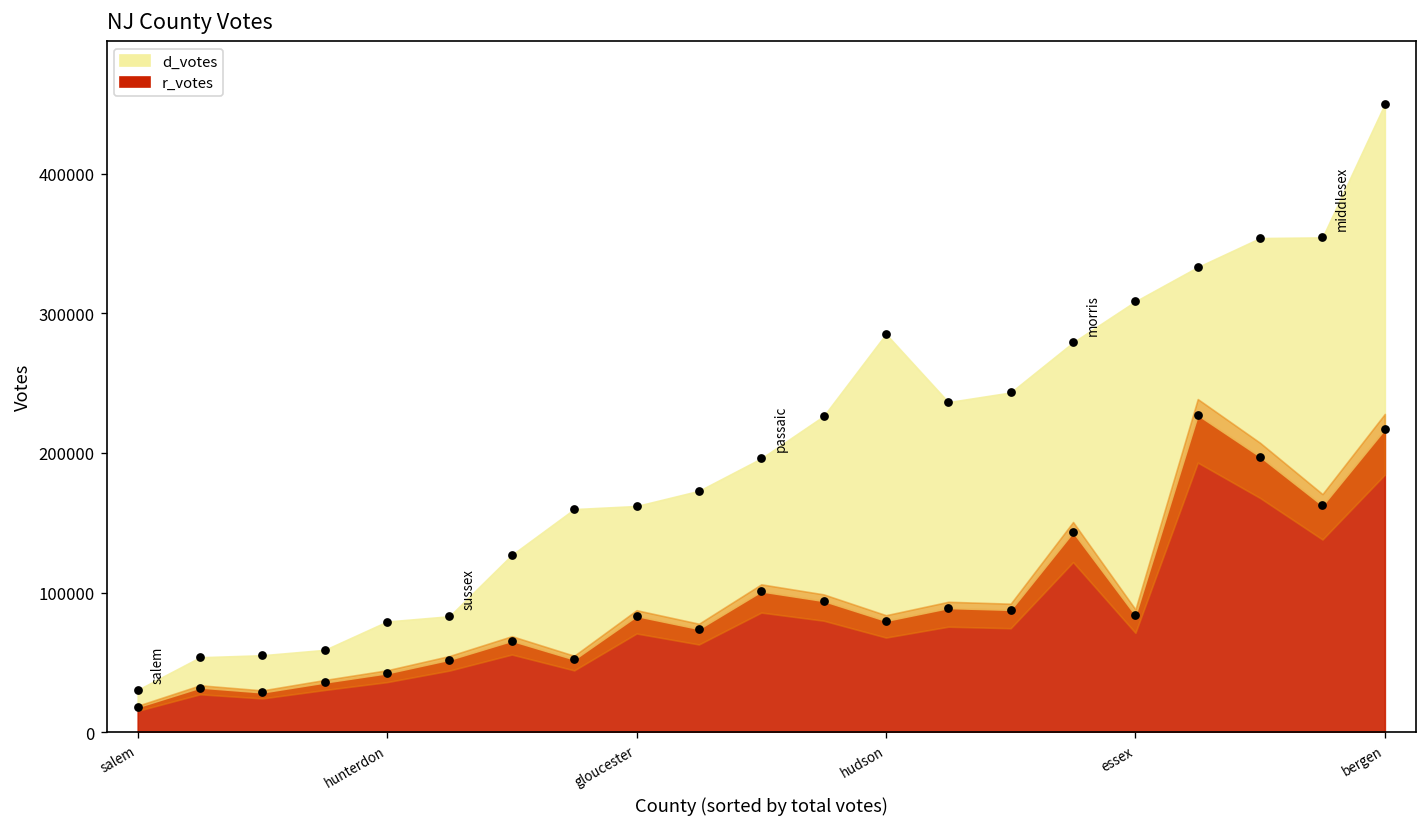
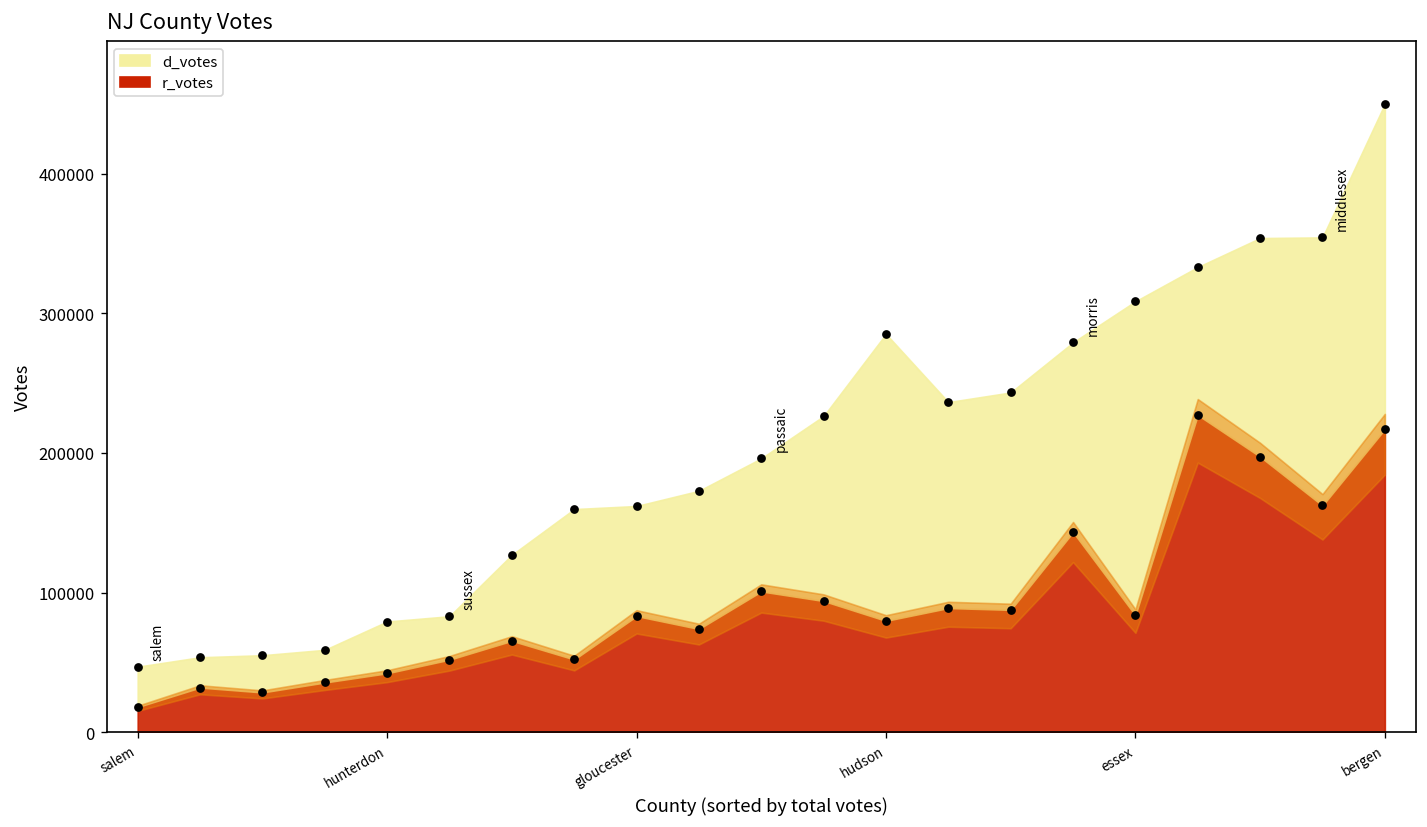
  {
    "r_votes": {
      "hudson": 80000
    },
    "d_votes": {
-     "salem": 12000,
+     "salem": 29000,
      "hudson": 205000
    }
  }
